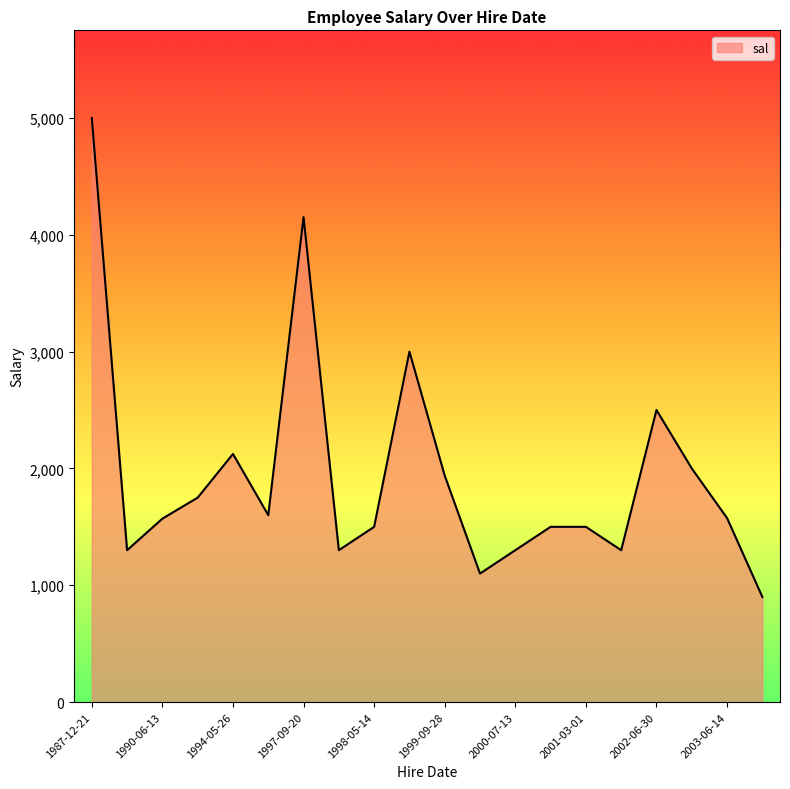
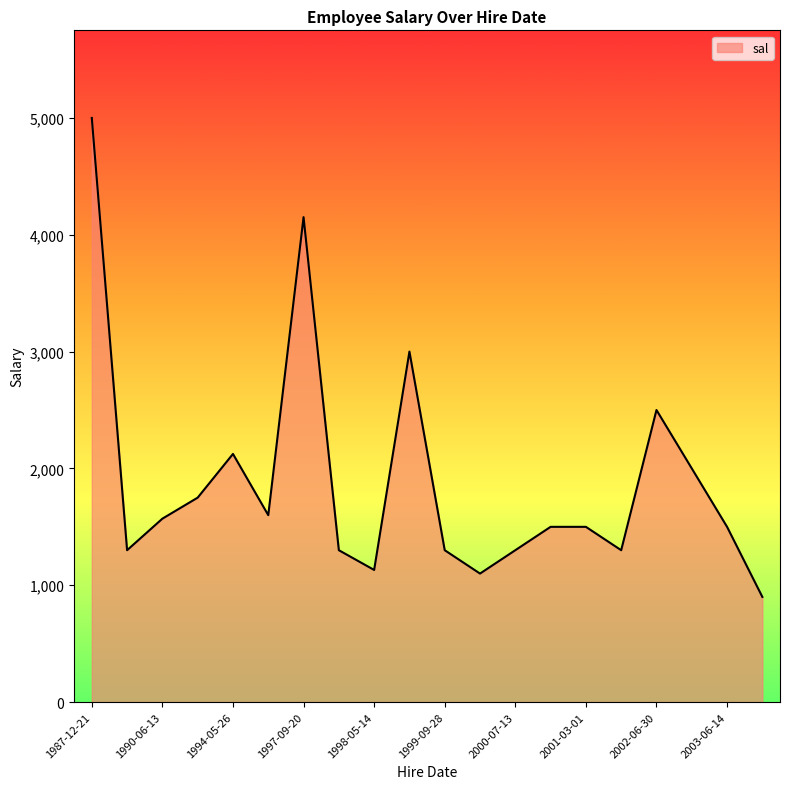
  {
    "1987-12-21": "5,000",
    "1990-06-13": "1,570",
    "1994-05-26": "2,120",
    "1997-09-20": "4,150",
-   "1998-05-14": "1,500",
-   "1999-09-28": "1,940",
+   "1998-05-14": "1,130",
+   "1999-09-28": "1,300",
    "2000-07-13": "1,300",
    "2001-03-01": "1,500",
    "2002-06-30": "2,500",
-   "2003-06-14": "1,580"
+   "2003-06-14": "1,500"
  }
